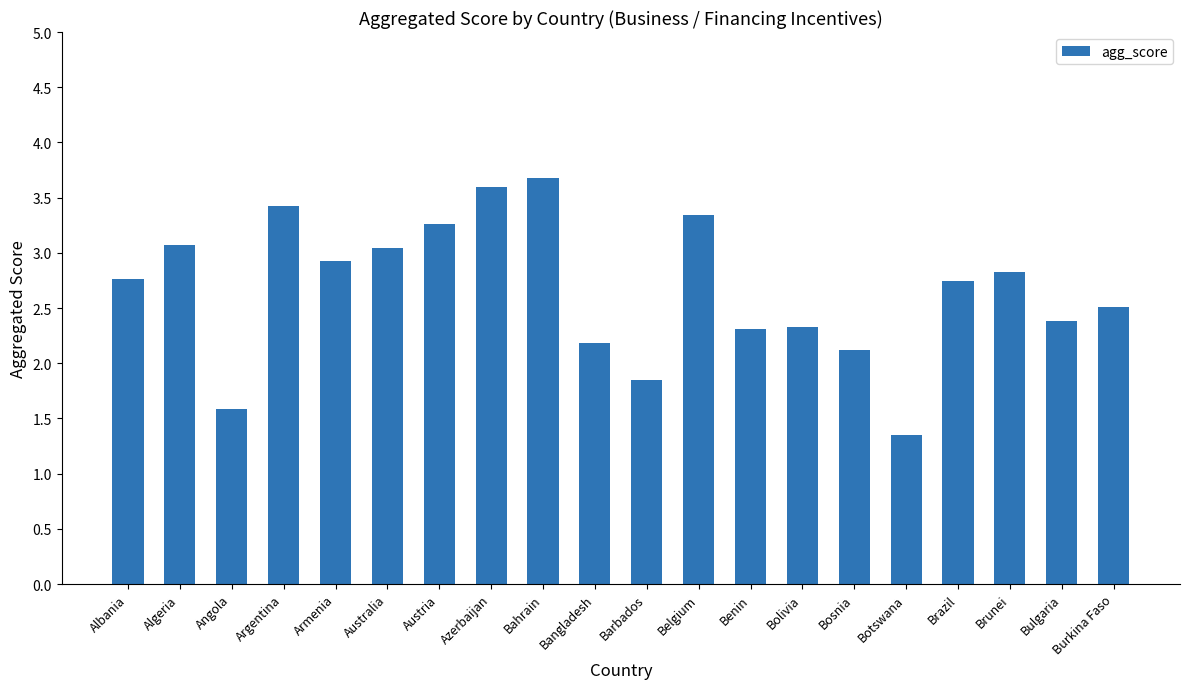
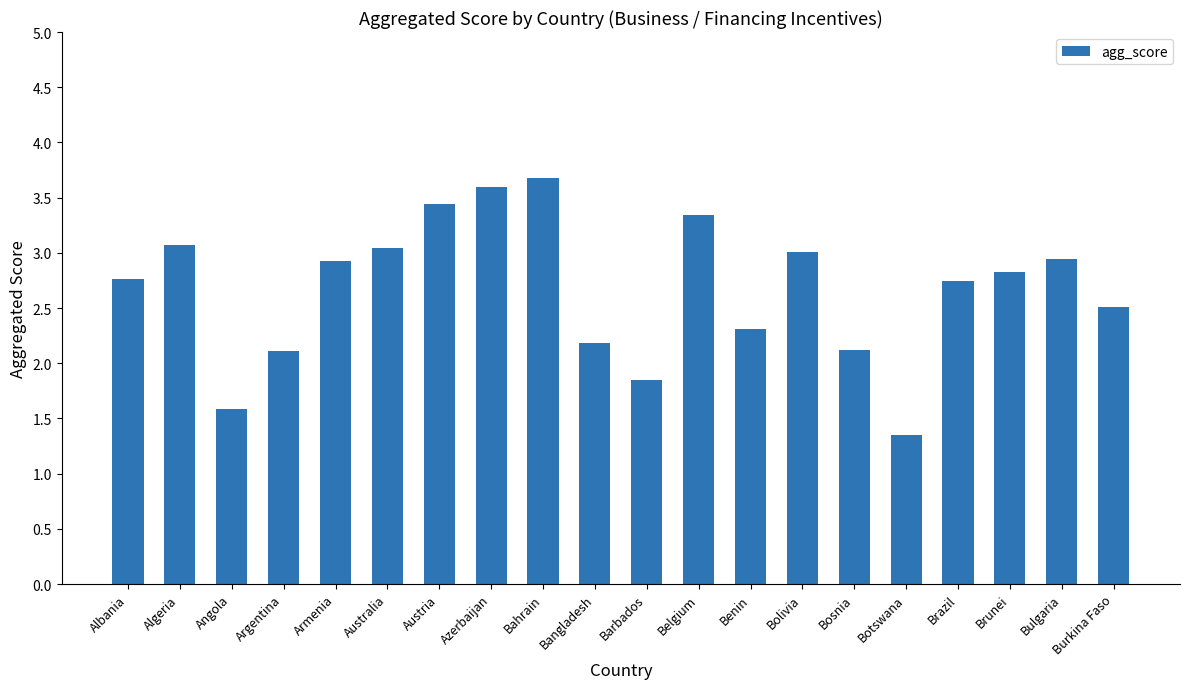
  {
    "Albania": 2.76,
    "Algeria": 3.07,
    "Angola": 1.59,
-   "Argentina": 3.42,
+   "Argentina": 2.11,
    "Armenia": 2.93,
    "Australia": 3.04,
-   "Austria": 3.26,
+   "Austria": 3.44,
    "Azerbaijan": 3.60,
    "Bahrain": 3.68,
    "Bangladesh": 2.18,
    "Barbados": 1.85,
    "Belgium": 3.34,
    "Benin": 2.31,
-   "Bolivia": 2.33,
+   "Bolivia": 3.01,
    "Bosnia": 2.12,
    "Botswana": 1.35,
    "Brazil": 2.74,
    "Brunei": 2.83,
-   "Bulgaria": 2.38,
+   "Bulgaria": 2.95,
    "Burkina Faso": 2.51
  }
